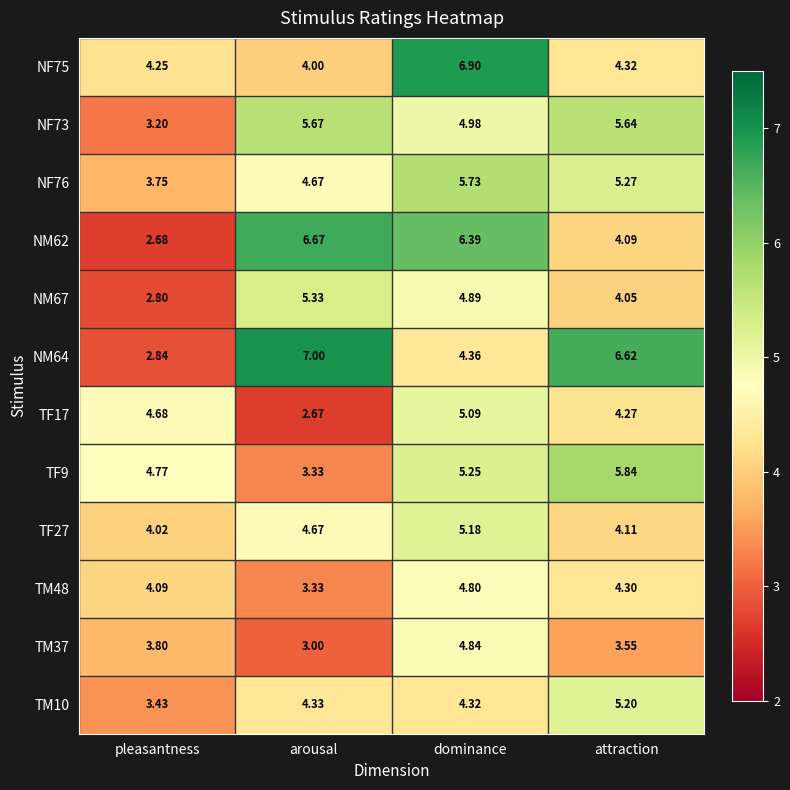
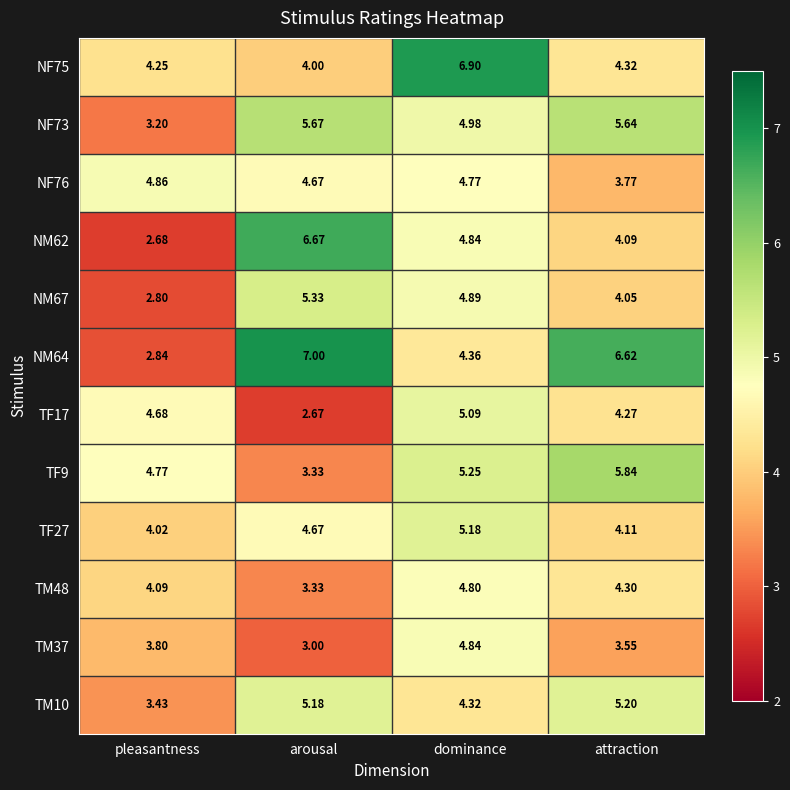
  {
    "NF75": {
      "pleasantness": 4.25,
      "arousal": 4.00,
      "dominance": 6.90,
      "attraction": 4.32
    },
    "NF73": {
      "pleasantness": 3.20,
      "arousal": 5.67,
      "dominance": 4.98,
      "attraction": 5.64
    },
    "NF76": {
-     "pleasantness": 3.75,
+     "pleasantness": 4.86,
      "arousal": 4.67,
-     "dominance": 5.73,
-     "attraction": 5.27
+     "dominance": 4.77,
+     "attraction": 3.77
    },
    "NM62": {
      "pleasantness": 2.68,
      "arousal": 6.67,
-     "dominance": 6.39,
+     "dominance": 4.84,
      "attraction": 4.09
    },
    "NM67": {
      "pleasantness": 2.80,
      "arousal": 5.33,
      "dominance": 4.89,
      "attraction": 4.05
    },
    "NM64": {
      "pleasantness": 2.84,
      "arousal": 7.00,
      "dominance": 4.36,
      "attraction": 6.62
    },
    "TF17": {
      "pleasantness": 4.68,
      "arousal": 2.67,
      "dominance": 5.09,
      "attraction": 4.27
    },
    "TF9": {
      "pleasantness": 4.77,
      "arousal": 3.33,
      "dominance": 5.25,
      "attraction": 5.84
    },
    "TF27": {
      "pleasantness": 4.02,
      "arousal": 4.67,
      "dominance": 5.18,
      "attraction": 4.11
    },
    "TM48": {
      "pleasantness": 4.09,
      "arousal": 3.33,
      "dominance": 4.80,
      "attraction": 4.30
    },
    "TM37": {
      "pleasantness": 3.80,
      "arousal": 3.00,
      "dominance": 4.84,
      "attraction": 3.55
    },
    "TM10": {
      "pleasantness": 3.43,
-     "arousal": 4.33,
+     "arousal": 5.18,
      "dominance": 4.32,
      "attraction": 5.20
    }
  }
